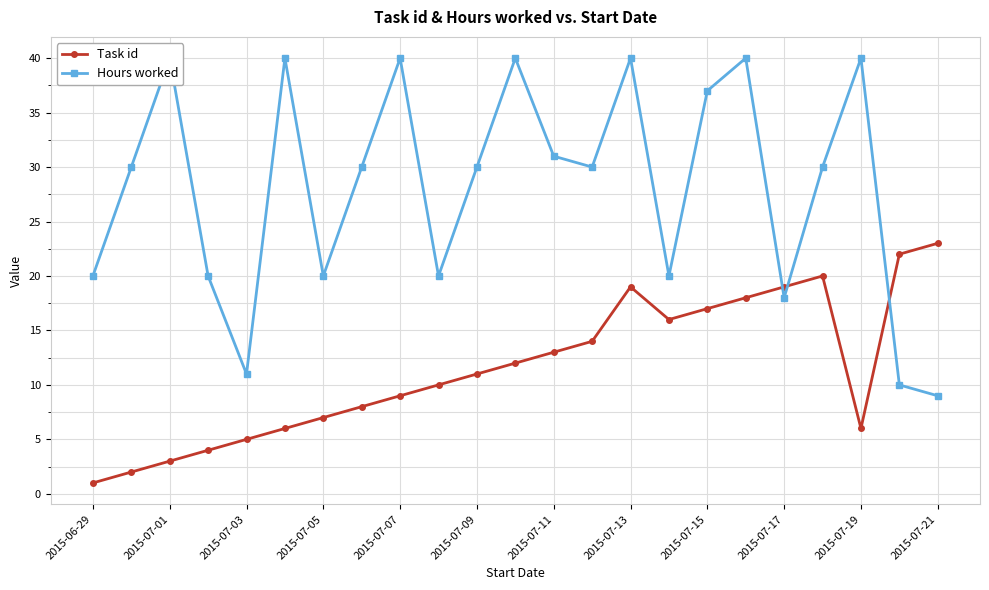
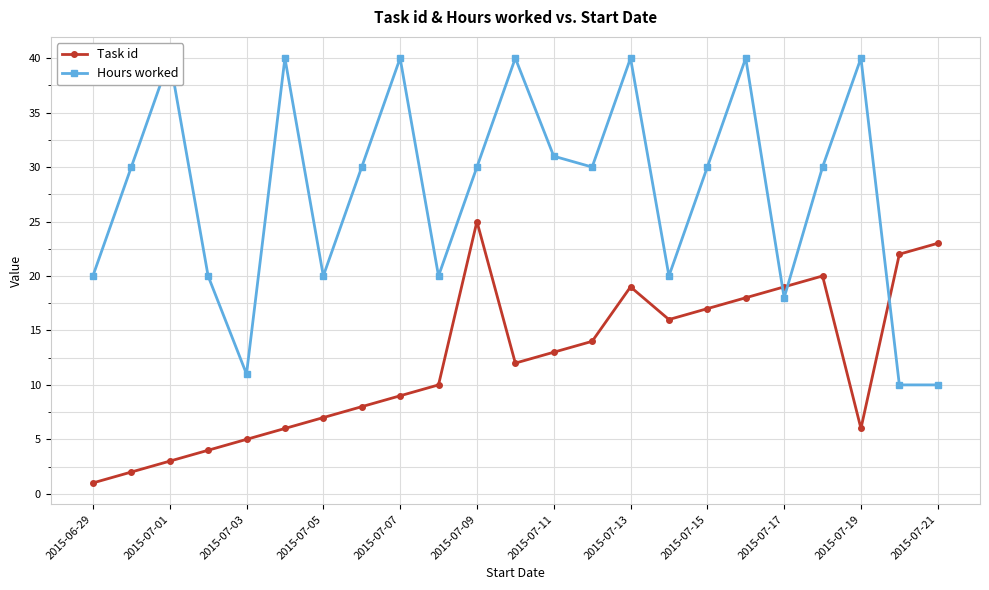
  {
    "Task id": {
      "2015-06-29": 1,
      "2015-07-01": 3,
      "2015-07-03": 5,
      "2015-07-05": 7,
      "2015-07-07": 9,
-     "2015-07-09": 11,
+     "2015-07-09": 25,
      "2015-07-11": 13,
      "2015-07-13": 19,
      "2015-07-15": 17,
      "2015-07-17": 19,
      "2015-07-19": 6,
      "2015-07-21": 23
    },
    "Hours worked": {
      "2015-06-29": 20,
      "2015-07-03": 11,
      "2015-07-05": 20,
      "2015-07-07": 40,
      "2015-07-09": 30,
      "2015-07-11": 31,
      "2015-07-13": 40,
-     "2015-07-15": 37,
+     "2015-07-15": 30,
      "2015-07-17": 18,
      "2015-07-19": 40,
-     "2015-07-21": 9
+     "2015-07-21": 10
    }
  }
